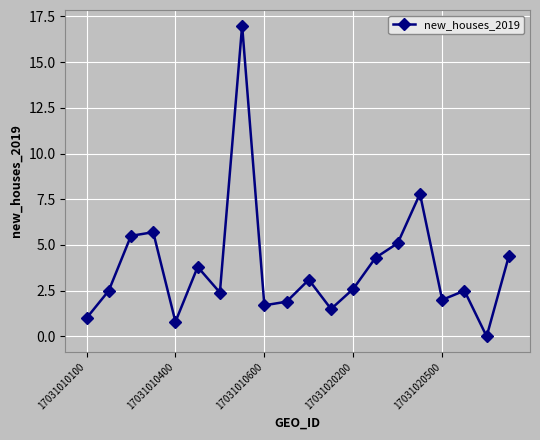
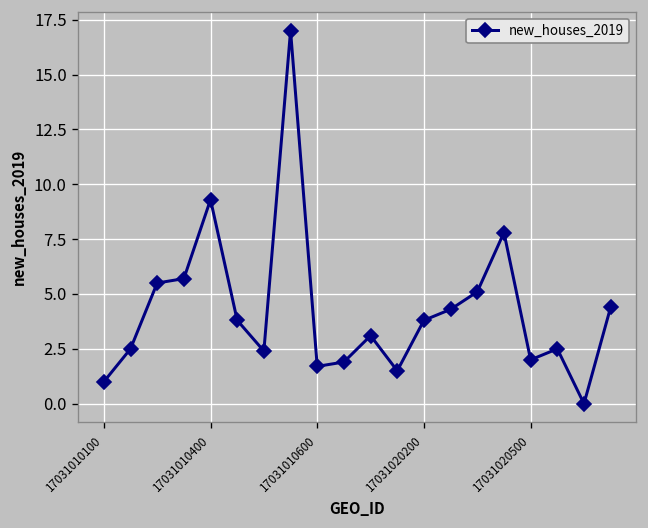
  {
    "17031010100": 1.0,
-   "17031010400": 0.8,
+   "17031010400": 9.3,
    "17031010600": 1.7,
-   "17031020200": 2.6,
+   "17031020200": 3.8,
    "17031020500": 2.0
  }
